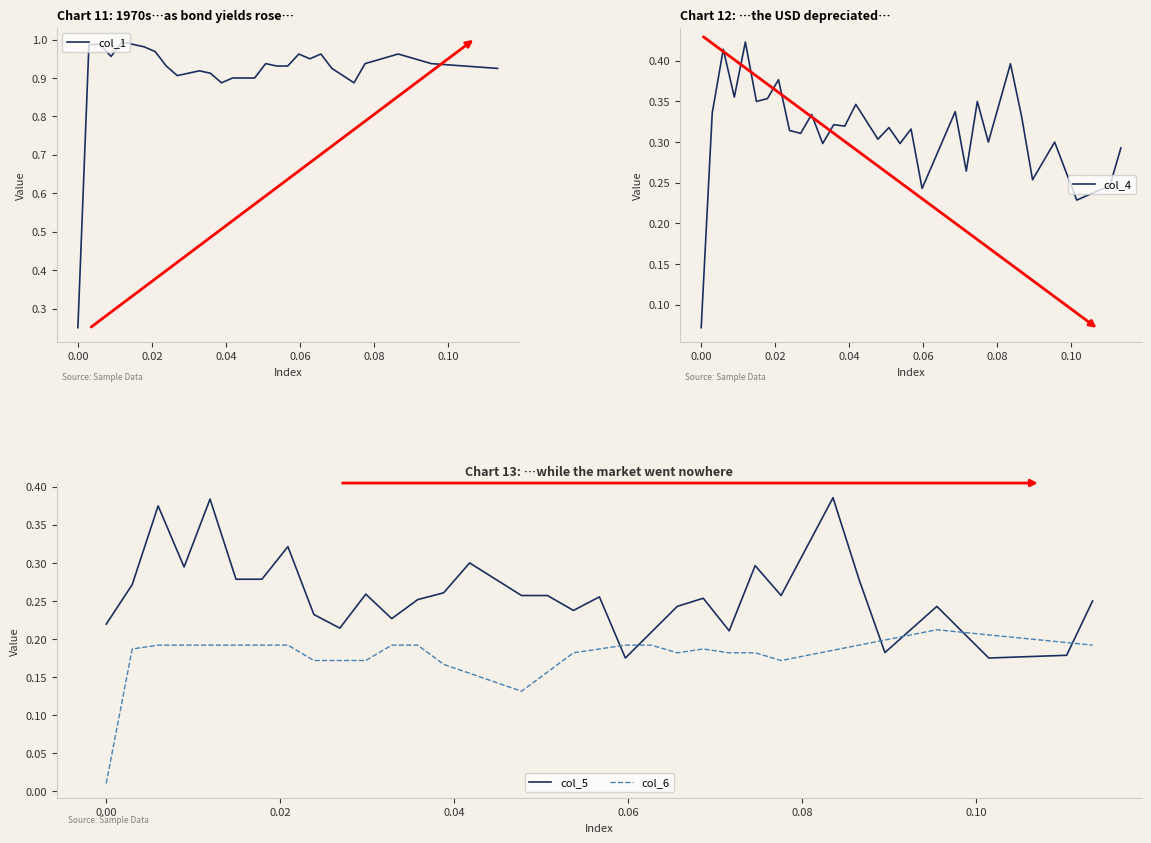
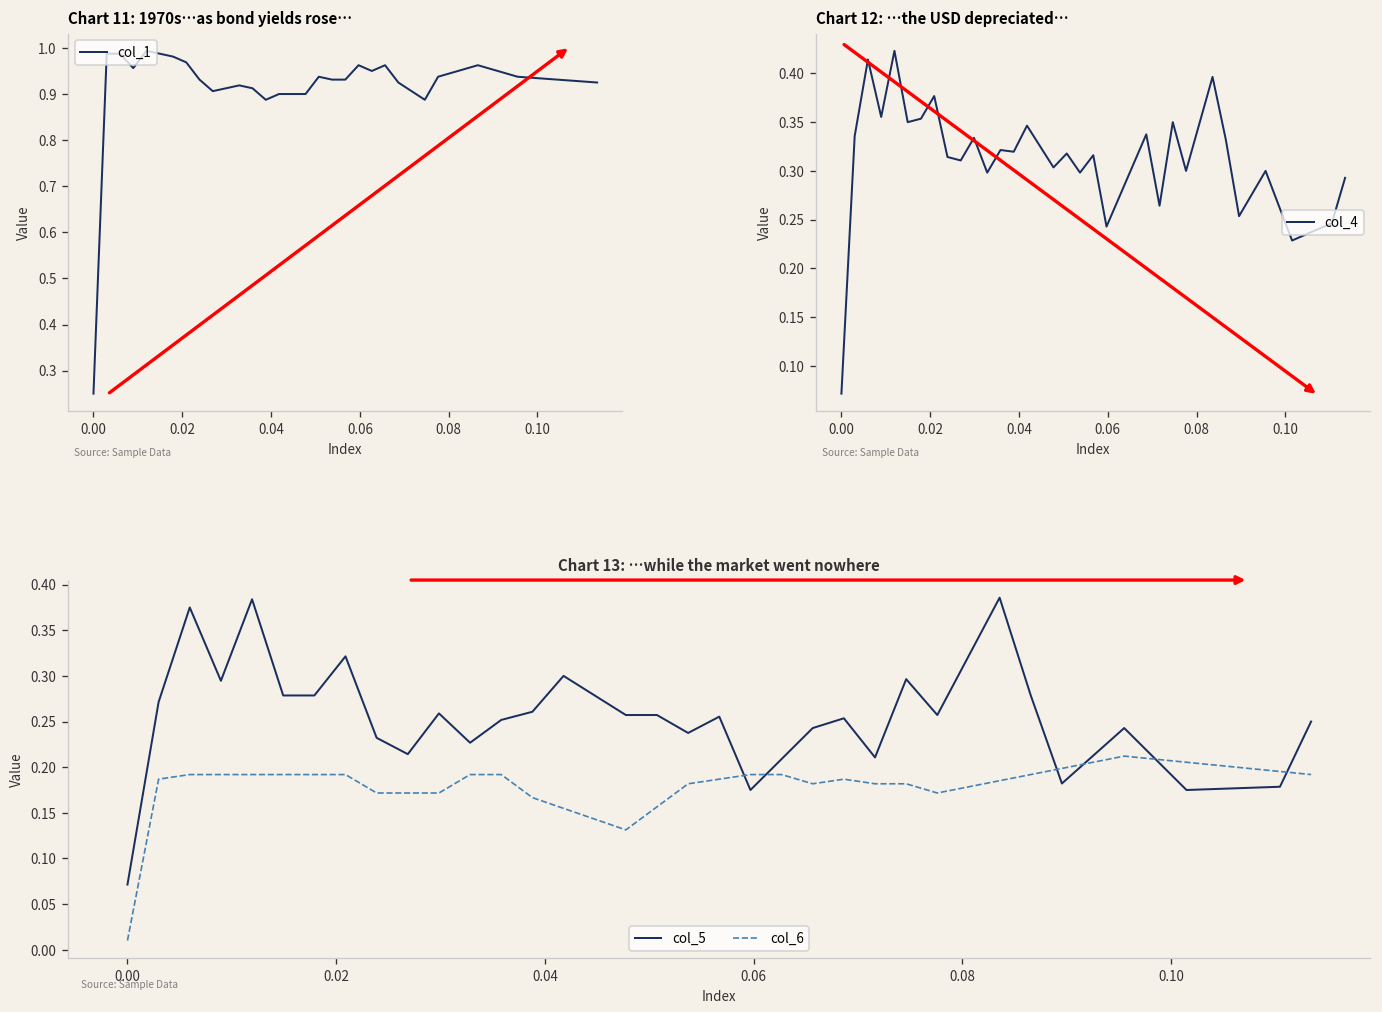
  {
    "Chart 11: 1970s…as bond yields rose…": {
      "0.00": 0.25
    },
    "Chart 12: …the USD depreciated…": {
      "0.00": 0.07
    },
    "Chart 13: …while the market went nowhere": {
      "col_5": {
-       "0.00": 0.22
+       "0.00": 0.07
      },
      "col_6": {
        "0.00": 0.01
      }
    }
  }
